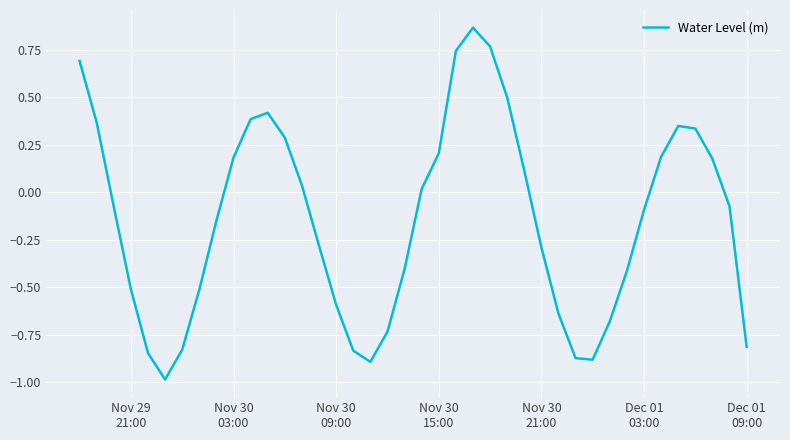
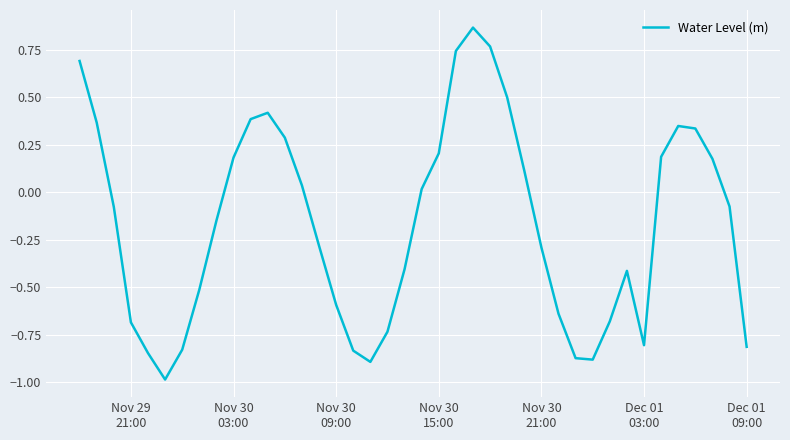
  {
-   "Nov 29 21:00": -0.51,
+   "Nov 29 21:00": -0.69,
    "Nov 30 03:00": 0.18,
    "Nov 30 09:00": -0.59,
    "Nov 30 15:00": 0.20,
    "Nov 30 21:00": -0.29,
-   "Dec 01 03:00": -0.09,
+   "Dec 01 03:00": -0.81,
    "Dec 01 09:00": -0.81
  }
